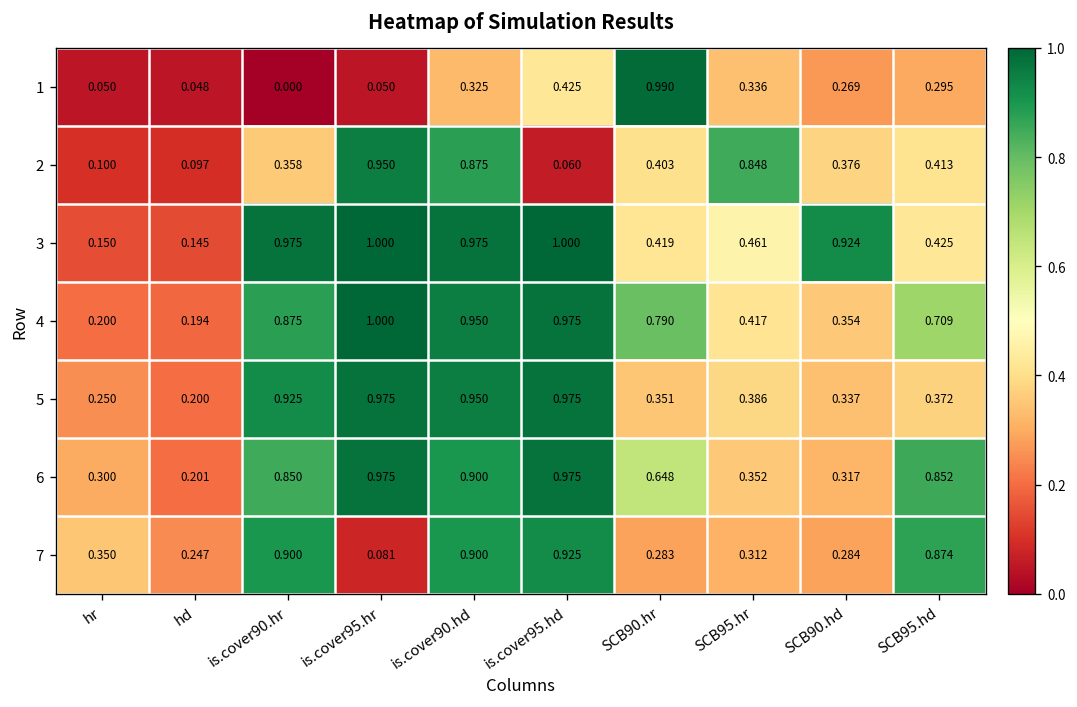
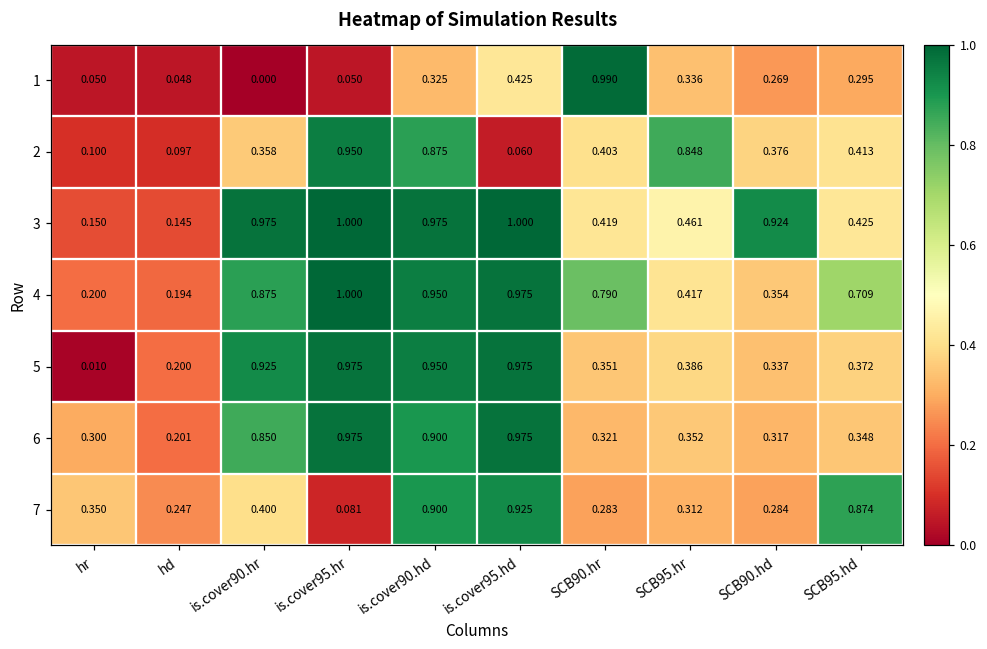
  {
    "1": {
      "hr": 0.050,
      "hd": 0.048,
      "is.cover90.hr": 0.000,
      "is.cover95.hr": 0.050,
      "is.cover90.hd": 0.325,
      "is.cover95.hd": 0.425,
      "SCB90.hr": 0.990,
      "SCB95.hr": 0.336,
      "SCB90.hd": 0.269,
      "SCB95.hd": 0.295
    },
    "2": {
      "hr": 0.100,
      "hd": 0.097,
      "is.cover90.hr": 0.358,
      "is.cover95.hr": 0.950,
      "is.cover90.hd": 0.875,
      "is.cover95.hd": 0.060,
      "SCB90.hr": 0.403,
      "SCB95.hr": 0.848,
      "SCB90.hd": 0.376,
      "SCB95.hd": 0.413
    },
    "3": {
      "hr": 0.150,
      "hd": 0.145,
      "is.cover90.hr": 0.975,
      "is.cover95.hr": 1.000,
      "is.cover90.hd": 0.975,
      "is.cover95.hd": 1.000,
      "SCB90.hr": 0.419,
      "SCB95.hr": 0.461,
      "SCB90.hd": 0.924,
      "SCB95.hd": 0.425
    },
    "4": {
      "hr": 0.200,
      "hd": 0.194,
      "is.cover90.hr": 0.875,
      "is.cover95.hr": 1.000,
      "is.cover90.hd": 0.950,
      "is.cover95.hd": 0.975,
      "SCB90.hr": 0.790,
      "SCB95.hr": 0.417,
      "SCB90.hd": 0.354,
      "SCB95.hd": 0.709
    },
    "5": {
-     "hr": 0.250,
+     "hr": 0.010,
      "hd": 0.200,
      "is.cover90.hr": 0.925,
      "is.cover95.hr": 0.975,
      "is.cover90.hd": 0.950,
      "is.cover95.hd": 0.975,
      "SCB90.hr": 0.351,
      "SCB95.hr": 0.386,
      "SCB90.hd": 0.337,
      "SCB95.hd": 0.372
    },
    "6": {
      "hr": 0.300,
      "hd": 0.201,
      "is.cover90.hr": 0.850,
      "is.cover95.hr": 0.975,
      "is.cover90.hd": 0.900,
      "is.cover95.hd": 0.975,
-     "SCB90.hr": 0.648,
+     "SCB90.hr": 0.321,
      "SCB95.hr": 0.352,
      "SCB90.hd": 0.317,
-     "SCB95.hd": 0.852
+     "SCB95.hd": 0.348
    },
    "7": {
      "hr": 0.350,
      "hd": 0.247,
-     "is.cover90.hr": 0.900,
+     "is.cover90.hr": 0.400,
      "is.cover95.hr": 0.081,
      "is.cover90.hd": 0.900,
      "is.cover95.hd": 0.925,
      "SCB90.hr": 0.283,
      "SCB95.hr": 0.312,
      "SCB90.hd": 0.284,
      "SCB95.hd": 0.874
    }
  }
